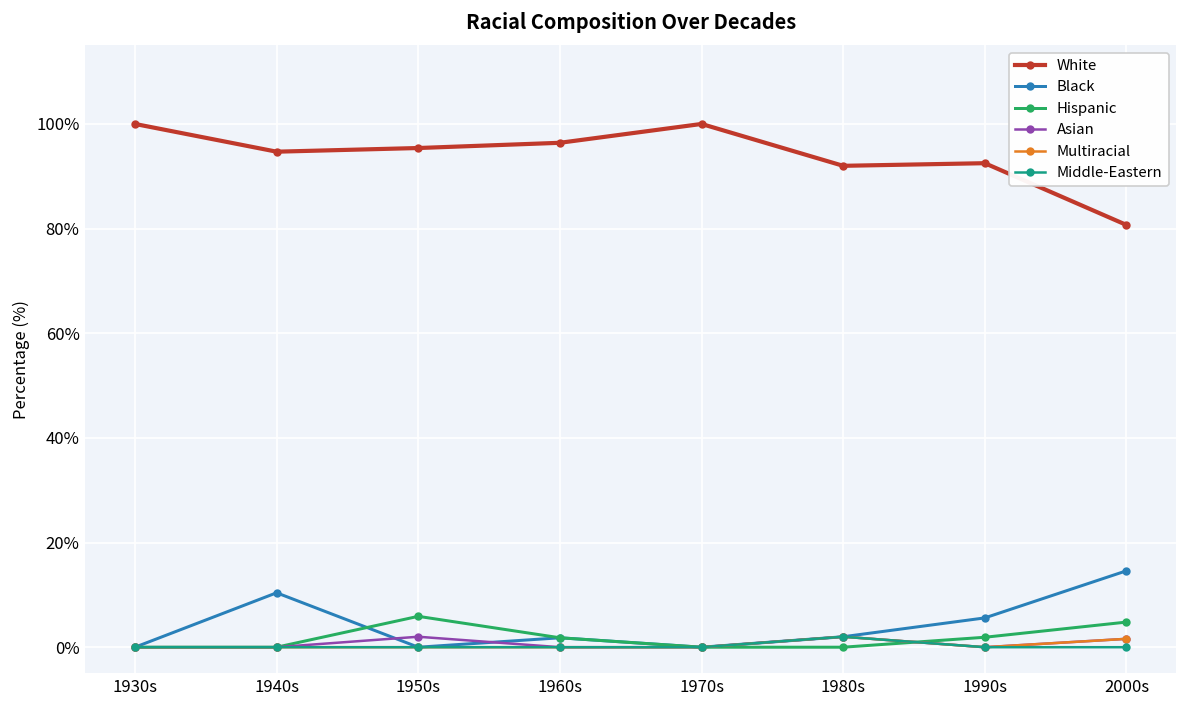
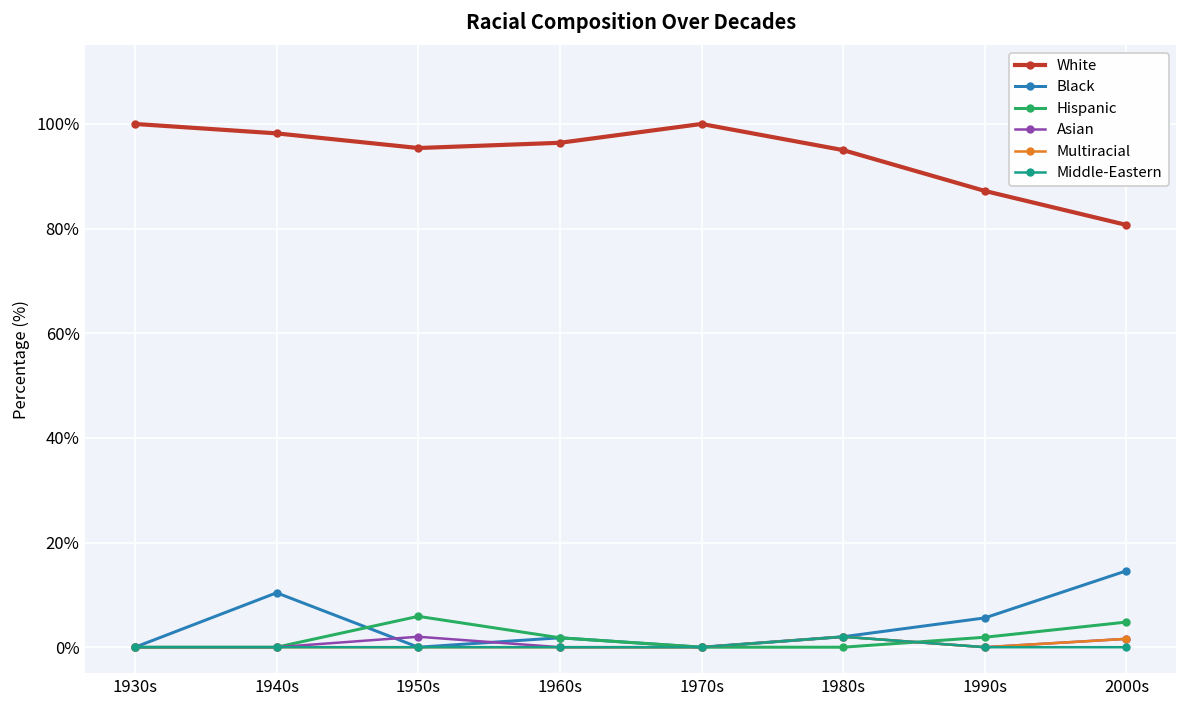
  {
    "White": {
      "1930s": "100%",
-     "1940s": "95%",
+     "1940s": "98%",
      "1950s": "95%",
      "1960s": "96%",
      "1970s": "100%",
-     "1980s": "92%",
-     "1990s": "93%",
+     "1980s": "95%",
+     "1990s": "87%",
      "2000s": "81%"
    },
    "Black": {
      "1940s": "10%",
      "1990s": "6%",
      "2000s": "15%"
    },
    "Asian": {
      "1950s": "2%"
    }
  }
